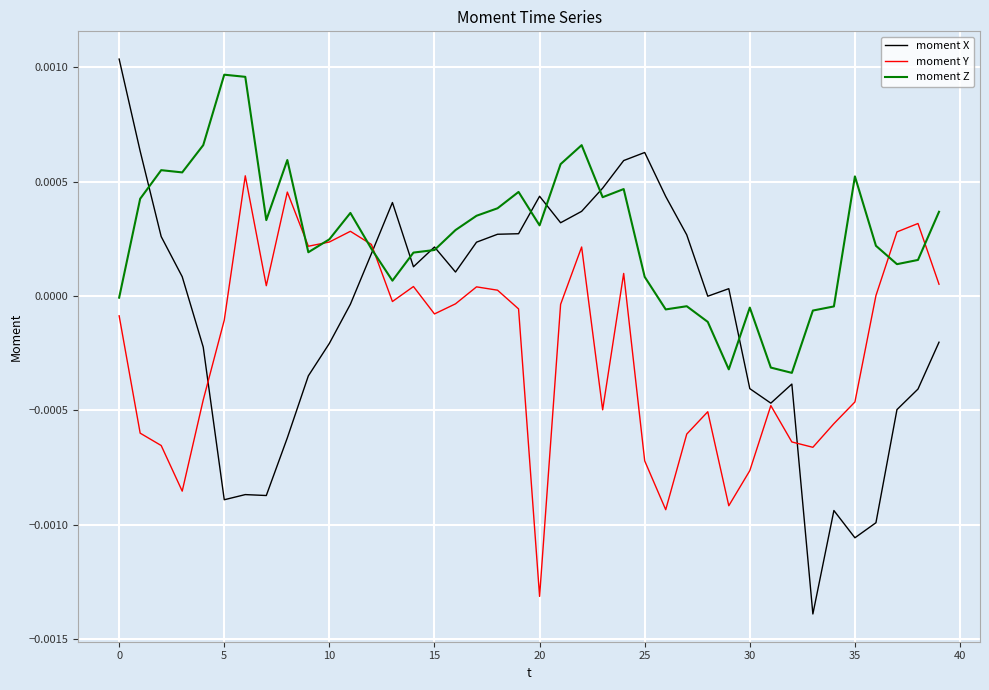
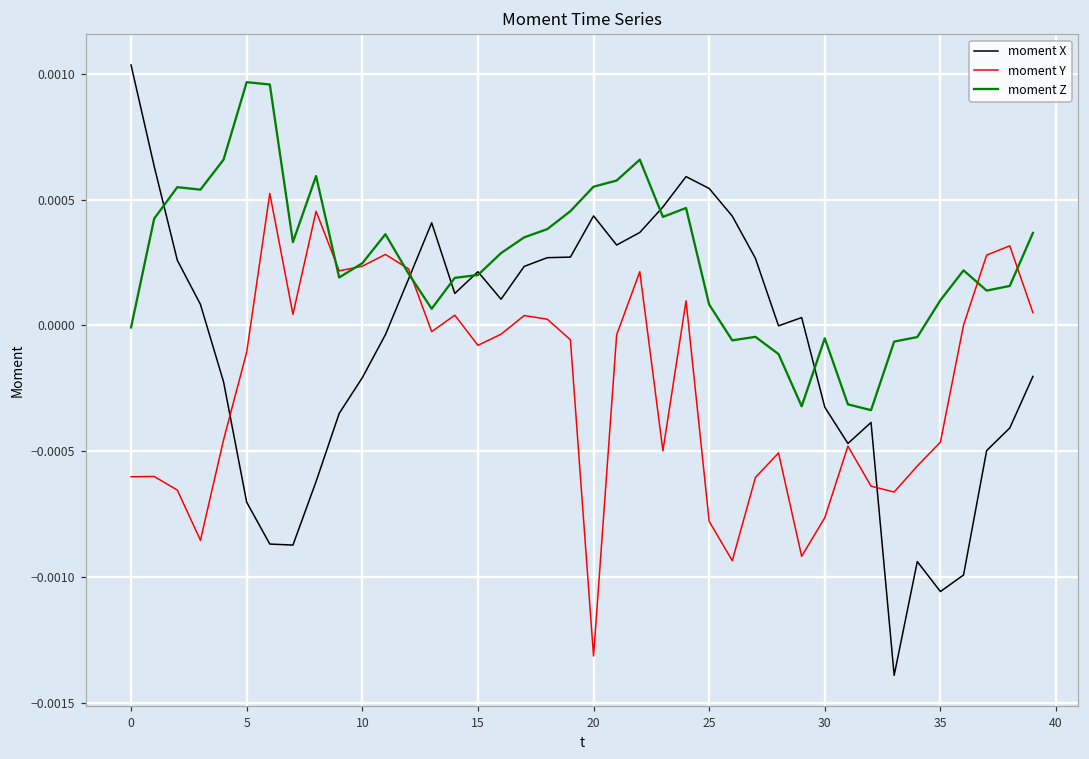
  {
    "moment X": {
      "0": 0.00104,
-     "5": -0.00089,
+     "5": -0.00070,
      "10": -0.00021,
      "15": 0.00021,
      "20": 0.00044,
-     "25": 0.00063,
-     "30": -0.00041,
+     "25": 0.00054,
+     "30": -0.00032,
      "35": -0.00106
    },
    "moment Y": {
-     "0": -0.00009,
+     "0": -0.00060,
      "5": -0.00011,
      "10": 0.00024,
      "15": -0.00008,
      "20": -0.00131,
-     "25": -0.00072,
+     "25": -0.00078,
      "30": -0.00076,
      "35": -0.00046
    },
    "moment Z": {
      "0": -0.00001,
      "5": 0.00097,
      "10": 0.00025,
      "15": 0.00020,
-     "20": 0.00031,
+     "20": 0.00055,
      "25": 0.00008,
      "30": -0.00005,
-     "35": 0.00052
+     "35": 0.00010
    }
  }
